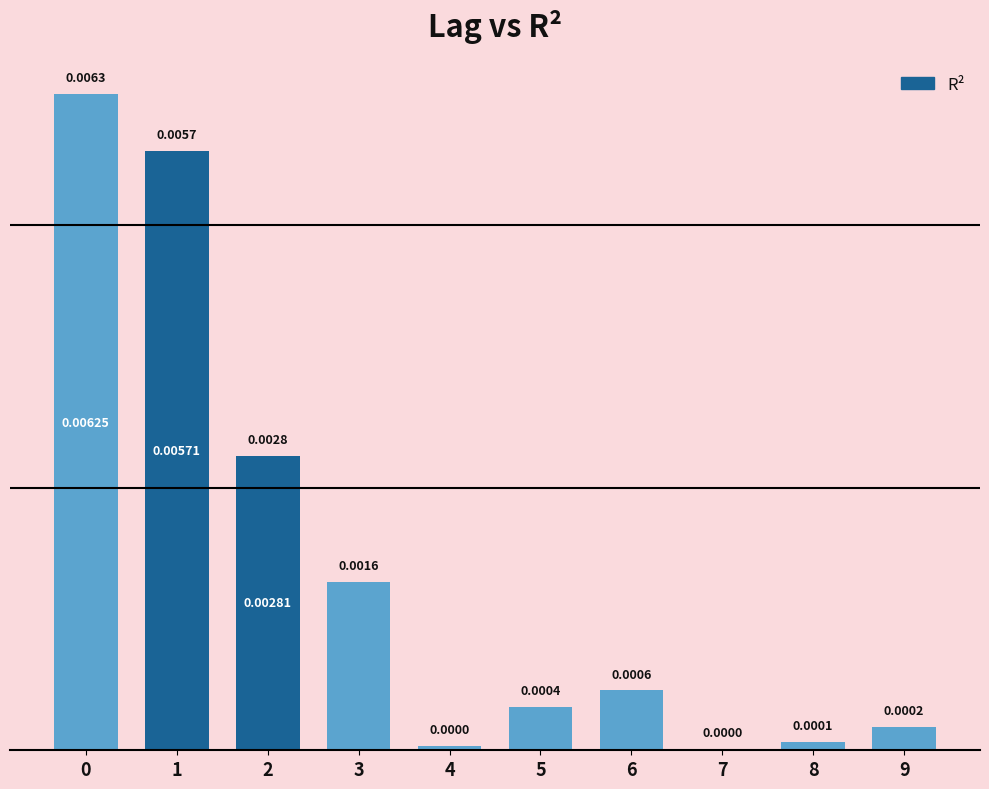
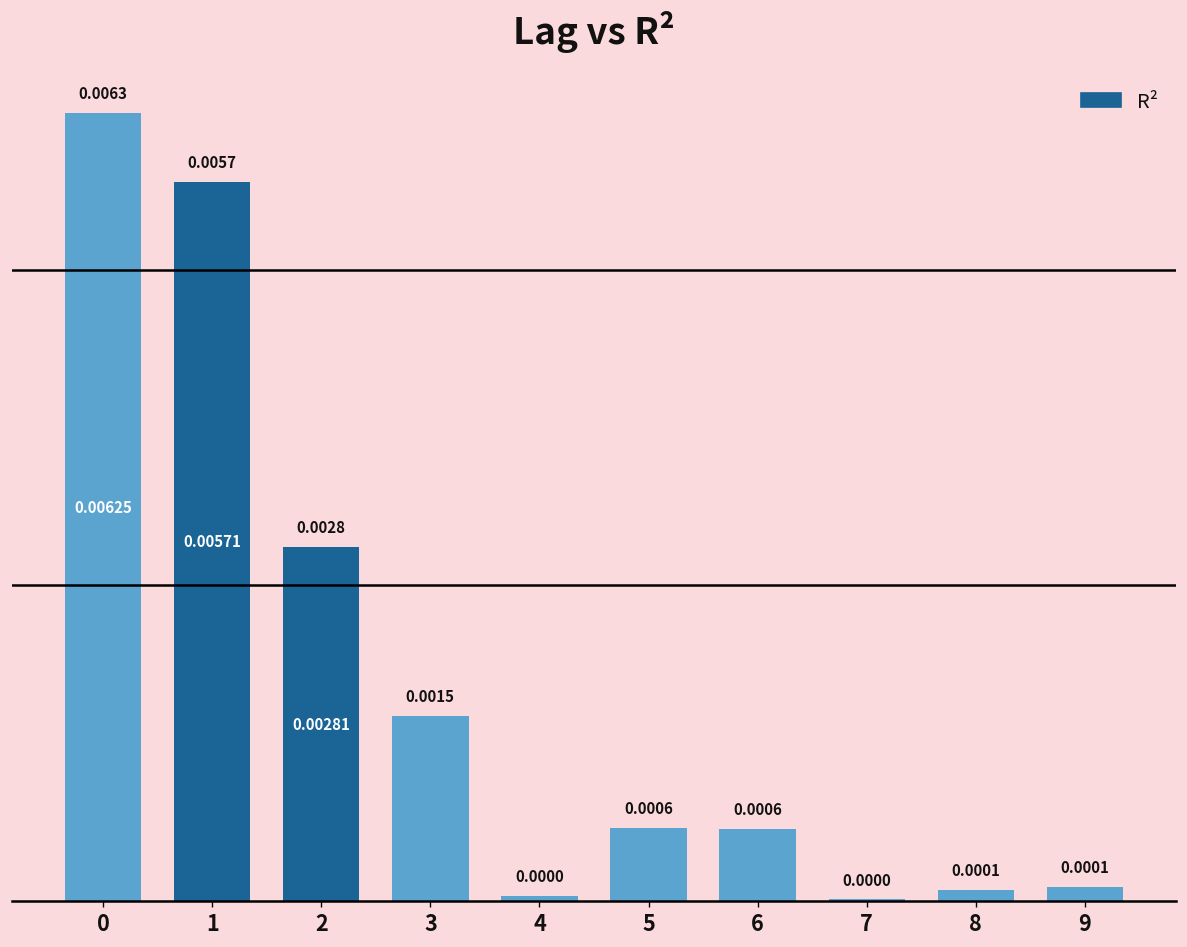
  {
    "0": 0.0063,
    "1": 0.0057,
    "2": 0.0028,
-   "3": 0.0016,
+   "3": 0.0015,
    "4": 0.0000,
-   "5": 0.0004,
+   "5": 0.0006,
    "6": 0.0006,
    "7": 0.0000,
    "8": 0.0001,
-   "9": 0.0002
+   "9": 0.0001
  }
